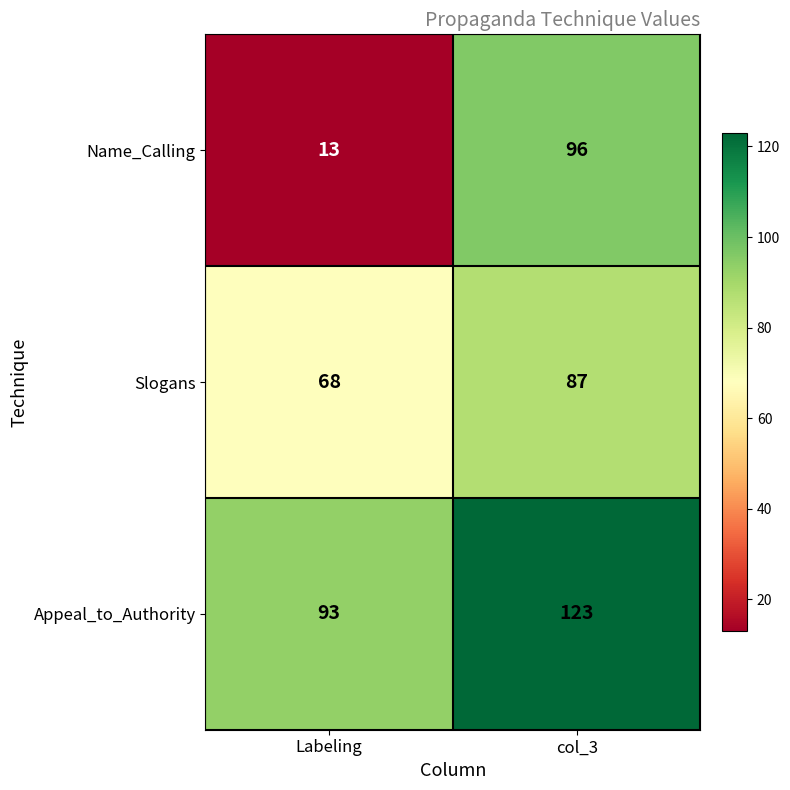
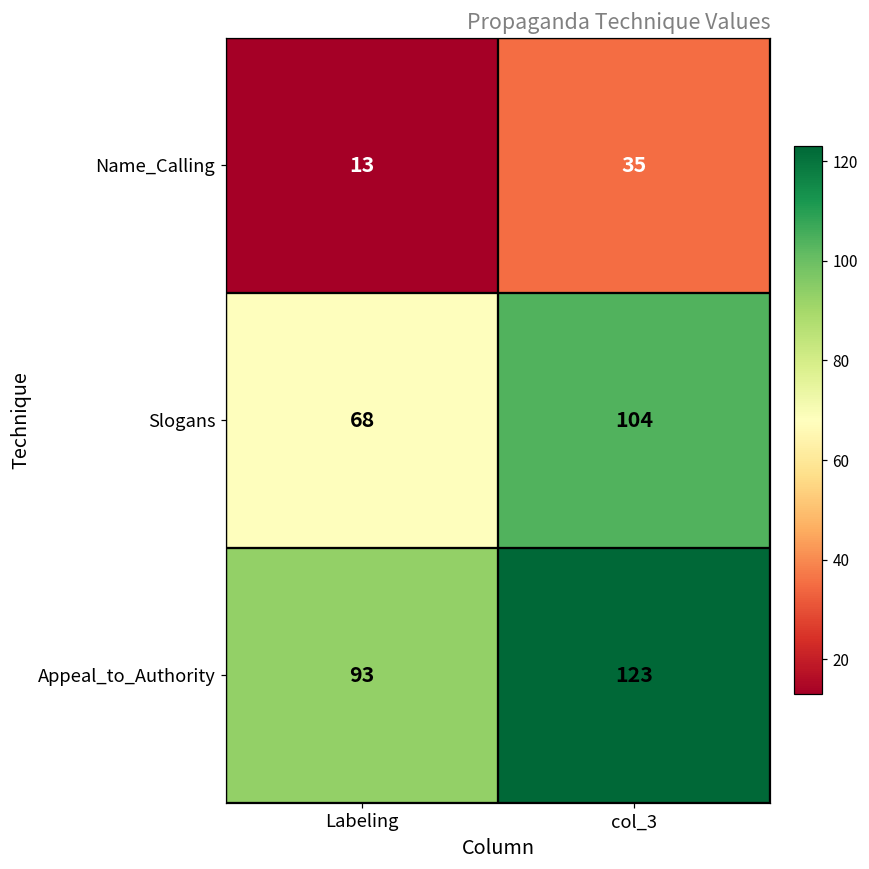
  {
    "Name_Calling": {
      "Labeling": 13,
-     "col_3": 96
+     "col_3": 35
    },
    "Slogans": {
      "Labeling": 68,
-     "col_3": 87
+     "col_3": 104
    },
    "Appeal_to_Authority": {
      "Labeling": 93,
      "col_3": 123
    }
  }
